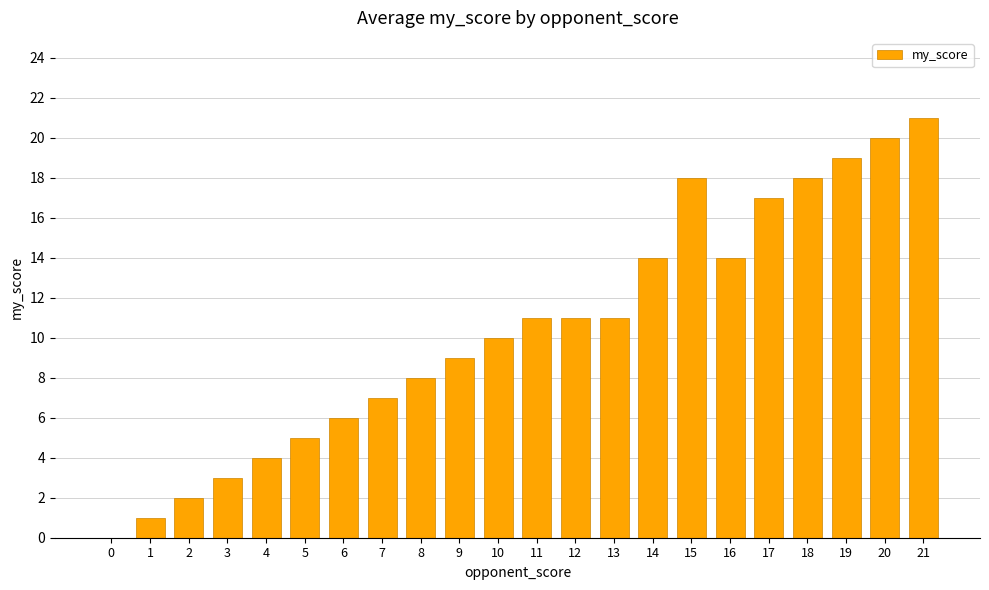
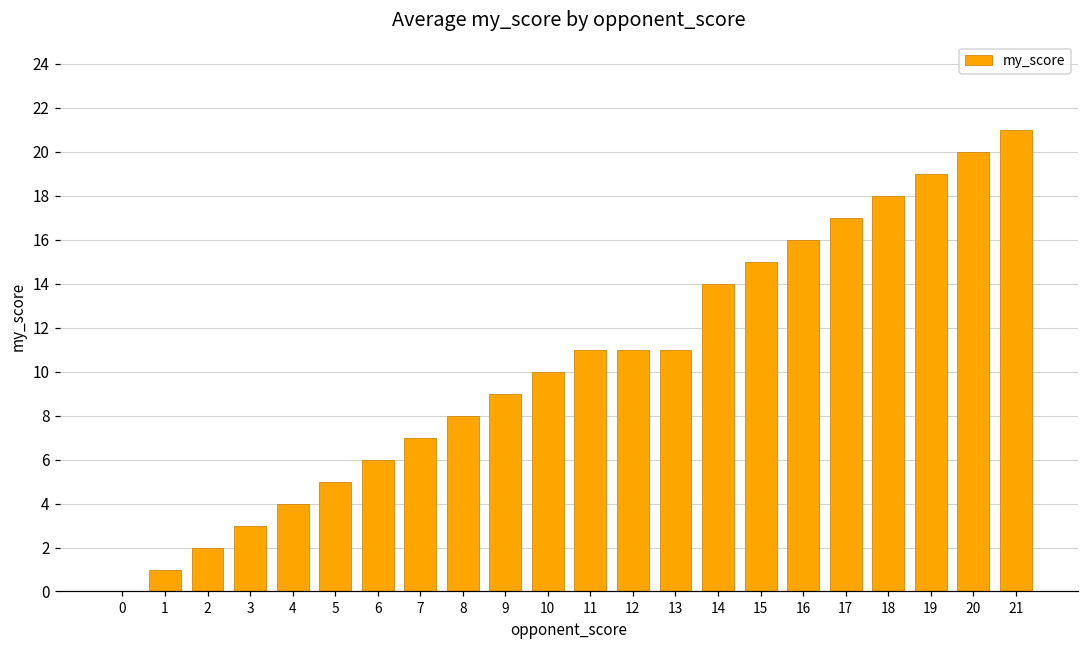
  {
    "0": 0,
    "1": 1,
    "2": 2,
    "3": 3,
    "4": 4,
    "5": 5,
    "6": 6,
    "7": 7,
    "8": 8,
    "9": 9,
    "10": 10,
    "11": 11,
    "12": 11,
    "13": 11,
    "14": 14,
-   "15": 18,
-   "16": 14,
+   "15": 15,
+   "16": 16,
    "17": 17,
    "18": 18,
    "19": 19,
    "20": 20,
    "21": 21
  }
